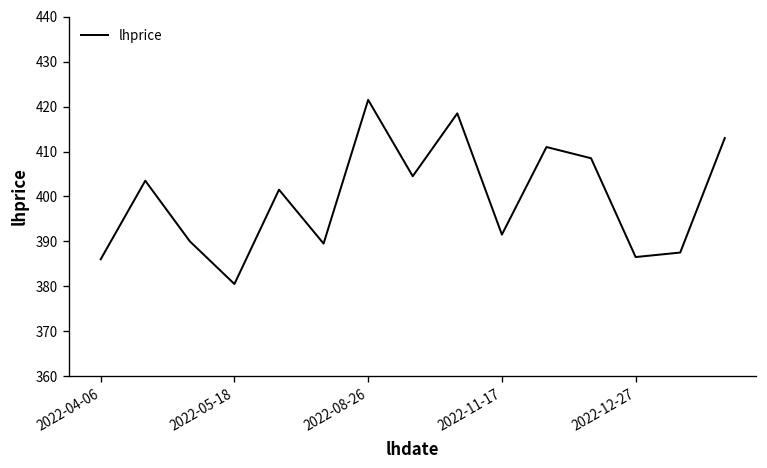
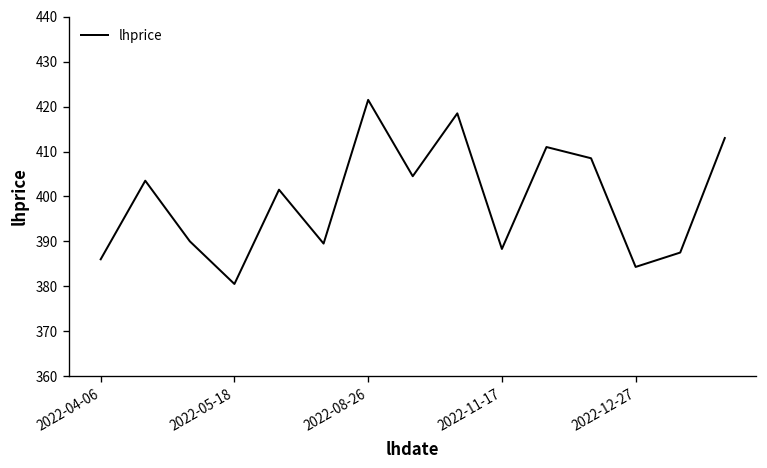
  {
    "2022-04-06": 386,
    "2022-05-18": 381,
    "2022-08-26": 422,
-   "2022-11-17": 392,
-   "2022-12-27": 387
+   "2022-11-17": 388,
+   "2022-12-27": 384
  }
